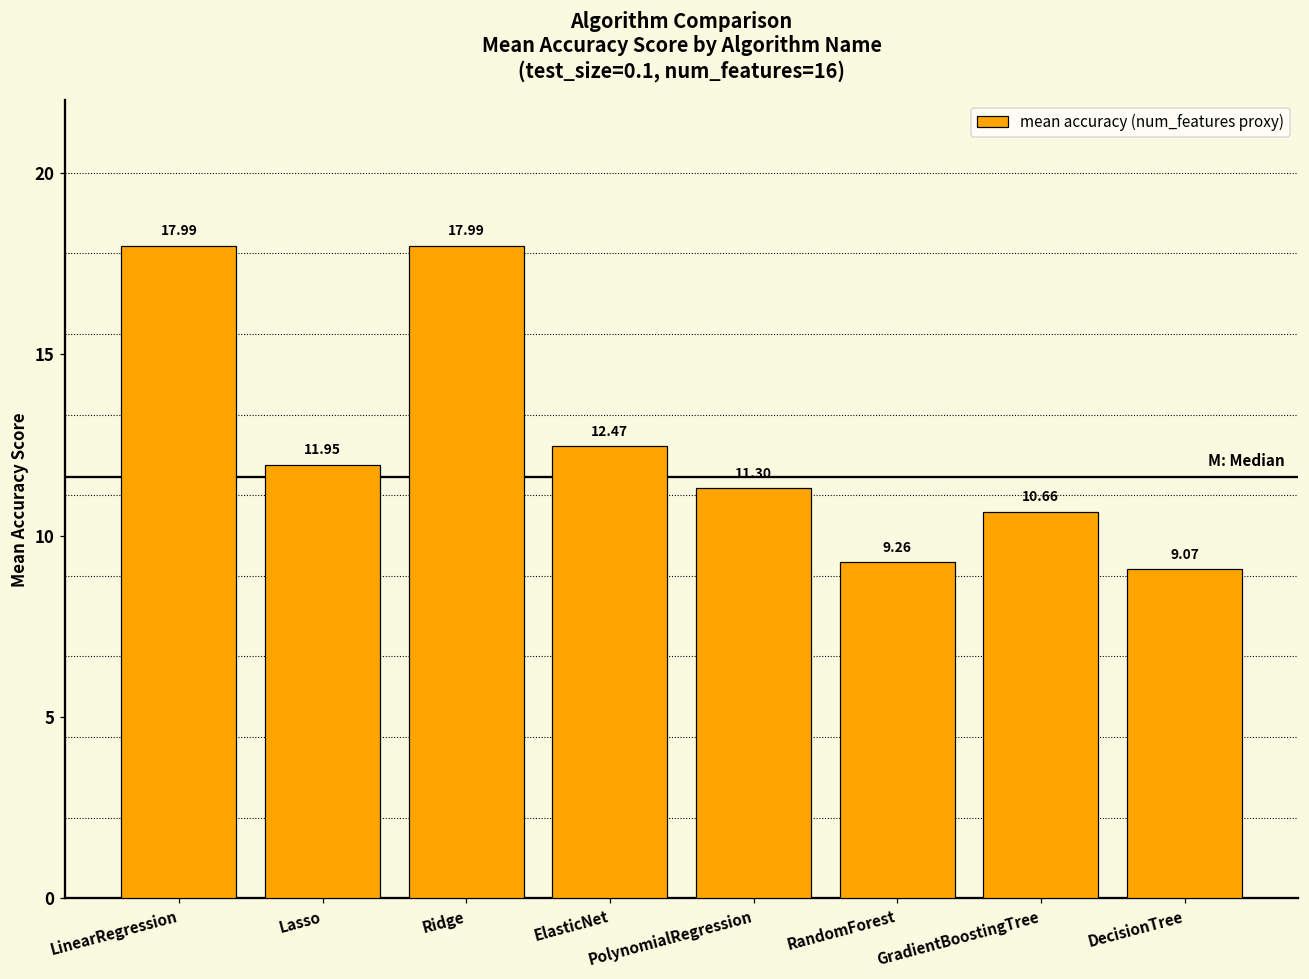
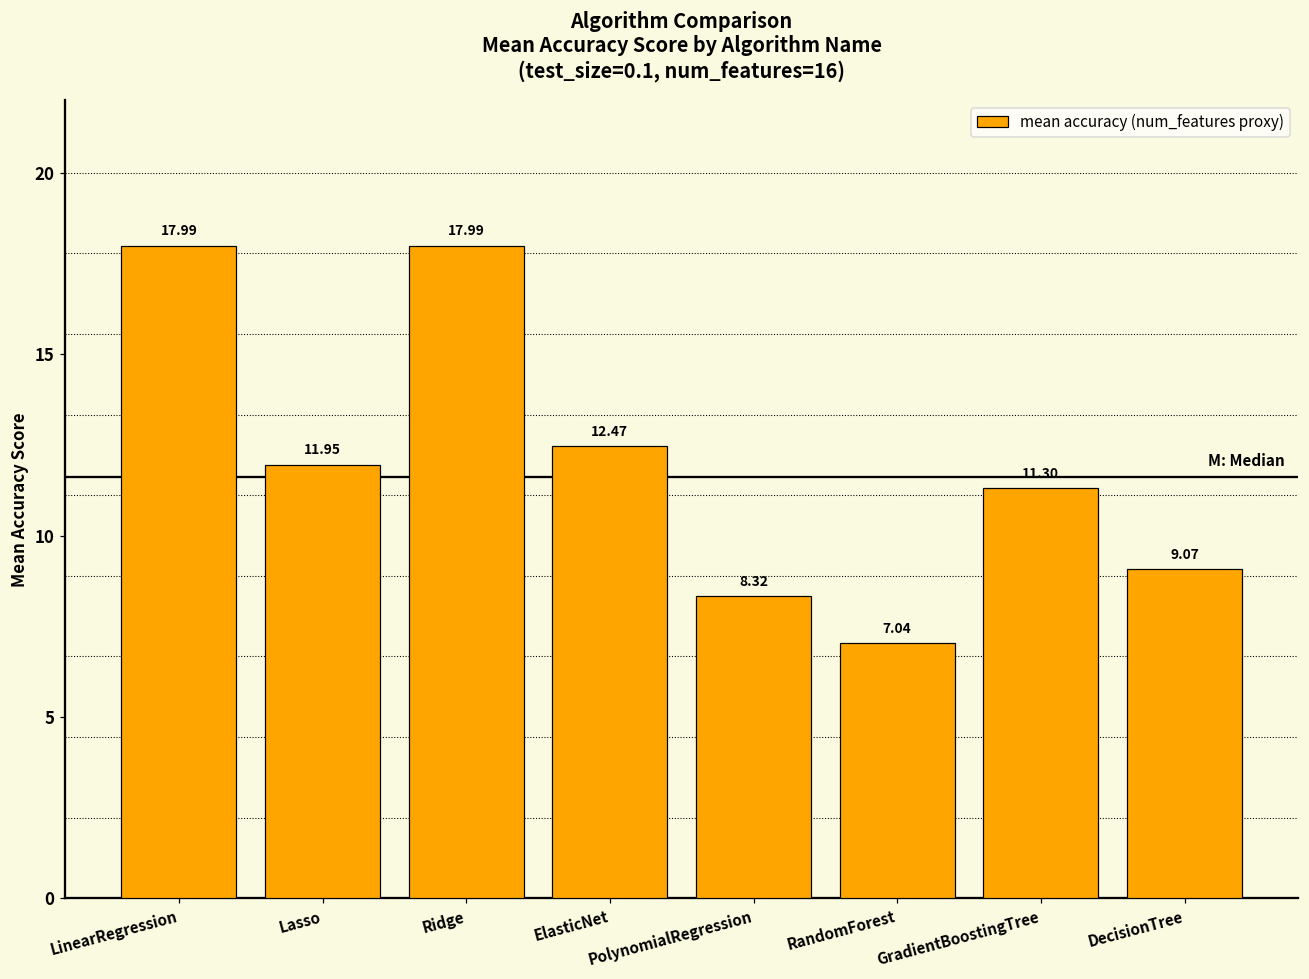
  {
    "LinearRegression": 17.99,
    "Lasso": 11.95,
    "Ridge": 17.99,
    "ElasticNet": 12.47,
-   "PolynomialRegression": 11.30,
-   "RandomForest": 9.26,
-   "GradientBoostingTree": 10.66,
+   "PolynomialRegression": 8.32,
+   "RandomForest": 7.04,
+   "GradientBoostingTree": 11.30,
    "DecisionTree": 9.07
  }
